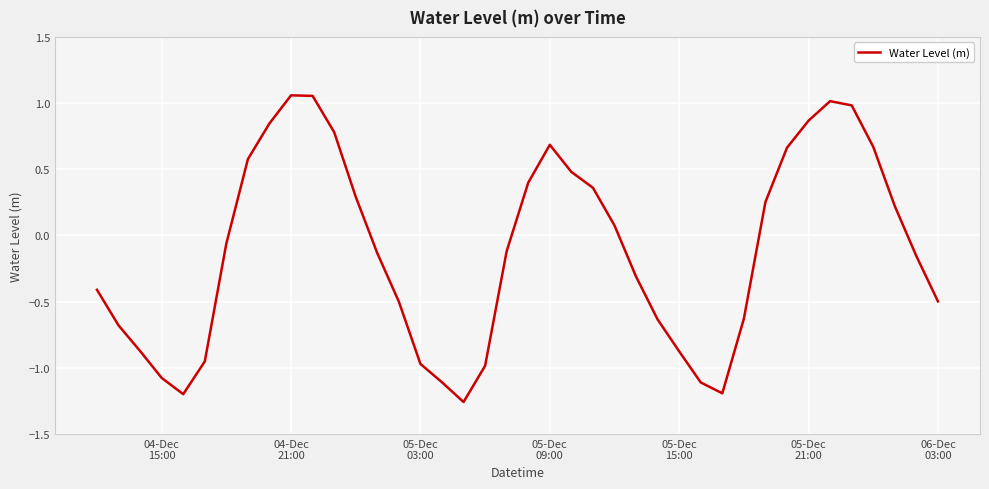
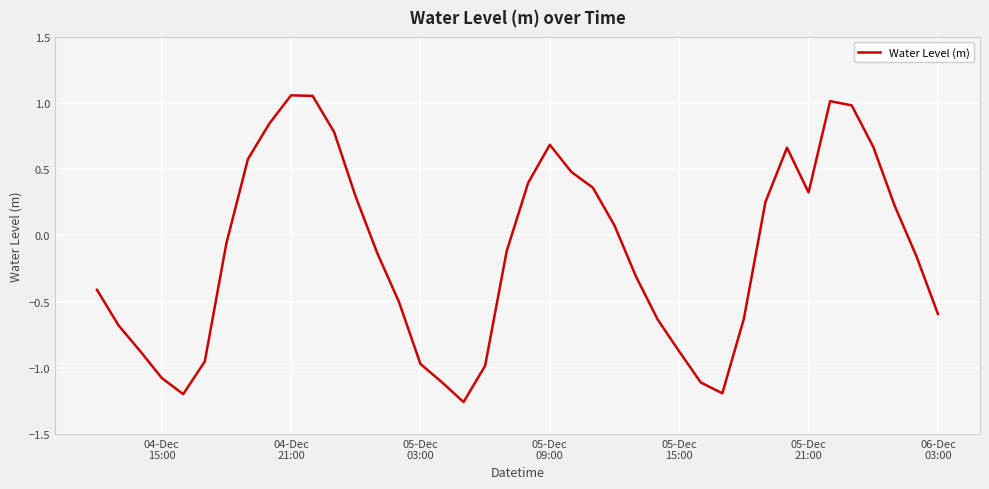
  {
    "04-Dec 15:00": -1.08,
    "04-Dec 21:00": 1.06,
    "05-Dec 03:00": -0.97,
    "05-Dec 09:00": 0.69,
    "05-Dec 15:00": -0.88,
-   "05-Dec 21:00": 0.87,
-   "06-Dec 03:00": -0.50
+   "05-Dec 21:00": 0.32,
+   "06-Dec 03:00": -0.59
  }
